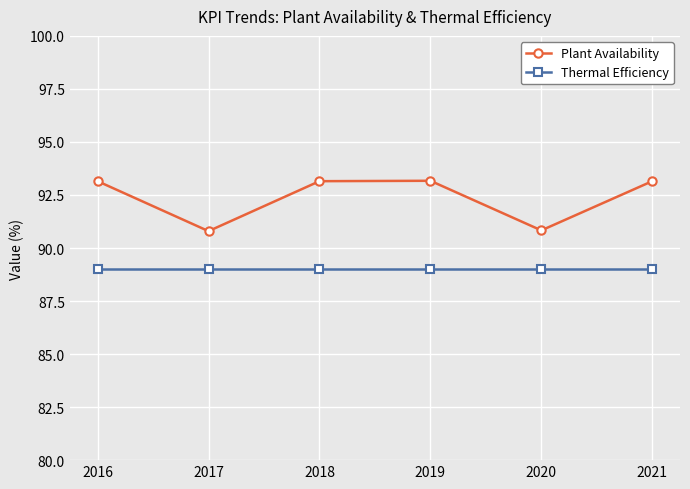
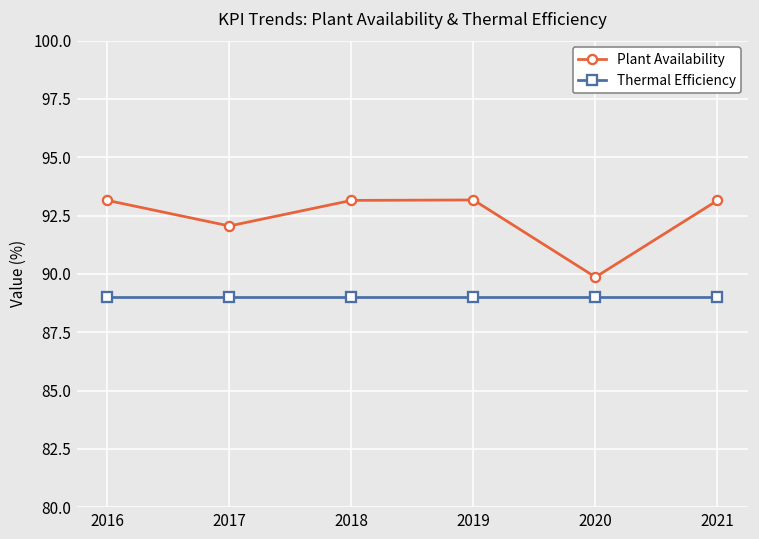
  {
    "Plant Availability": {
      "2016": 93.2,
-     "2017": 90.8,
+     "2017": 92.1,
      "2018": 93.2,
      "2019": 93.2,
-     "2020": 90.8,
+     "2020": 89.9,
      "2021": 93.2
    },
    "Thermal Efficiency": {
      "2016": 89.0,
      "2017": 89.0,
      "2018": 89.0,
      "2019": 89.0,
      "2020": 89.0,
      "2021": 89.0
    }
  }
